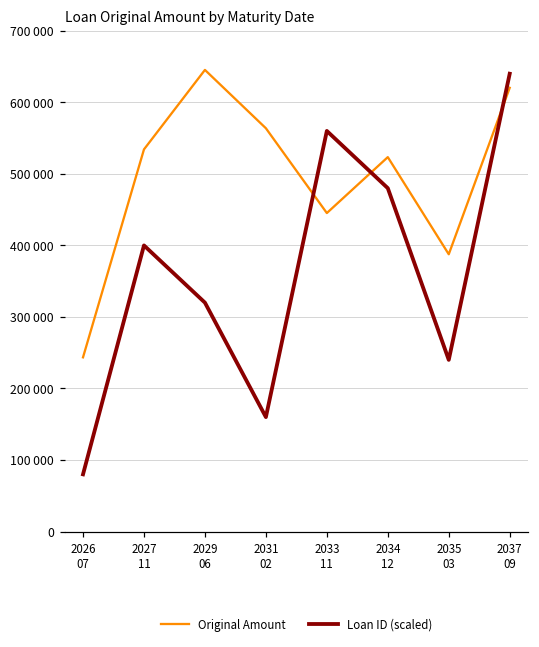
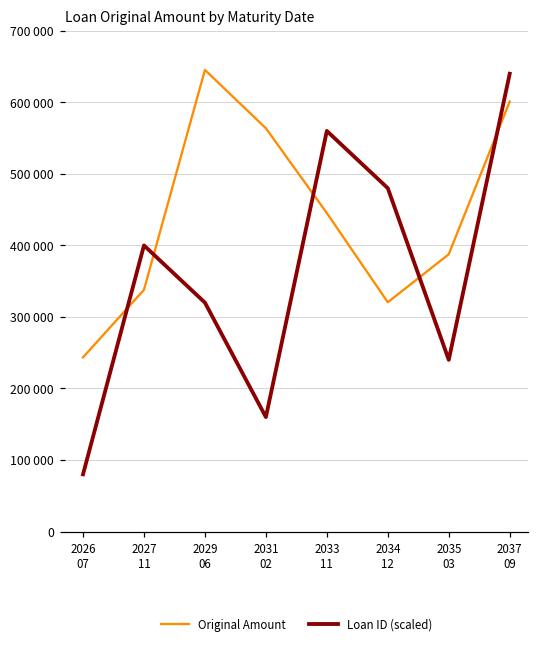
  {
    "Original Amount": {
      "2026 07": 240000,
-     "2027 11": 530000,
+     "2027 11": 340000,
      "2029 06": 650000,
      "2031 02": 560000,
      "2033 11": 450000,
-     "2034 12": 520000,
+     "2034 12": 320000,
      "2035 03": 390000,
-     "2037 09": 620000
+     "2037 09": 600000
    },
    "Loan ID (scaled)": {
      "2026 07": 80000,
      "2027 11": 400000,
      "2029 06": 320000,
      "2031 02": 160000,
      "2033 11": 560000,
      "2034 12": 480000,
      "2035 03": 240000,
      "2037 09": 640000
    }
  }
